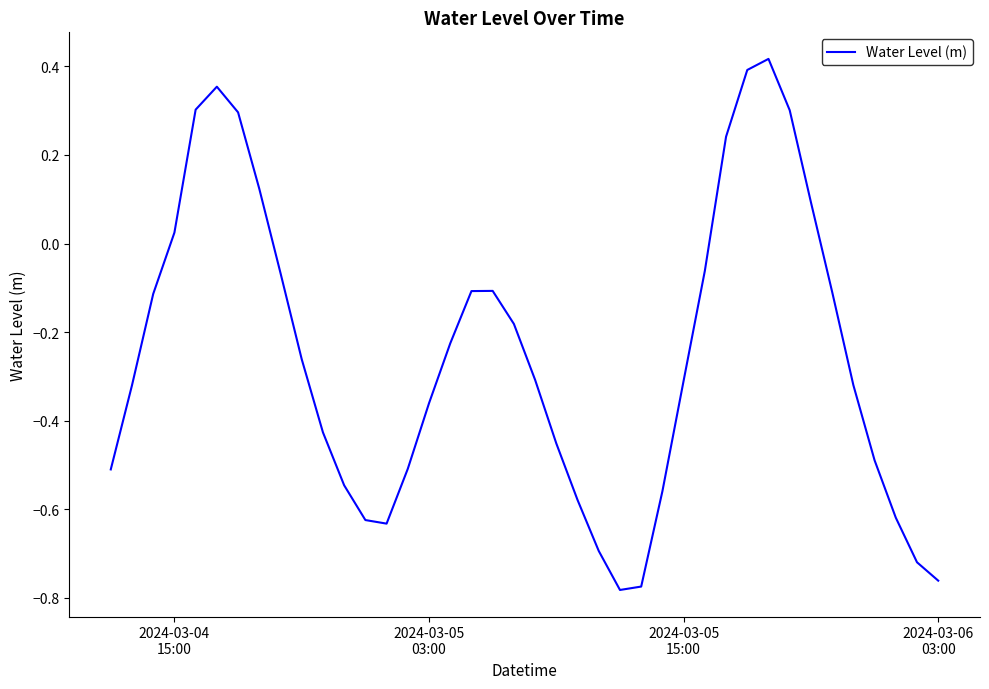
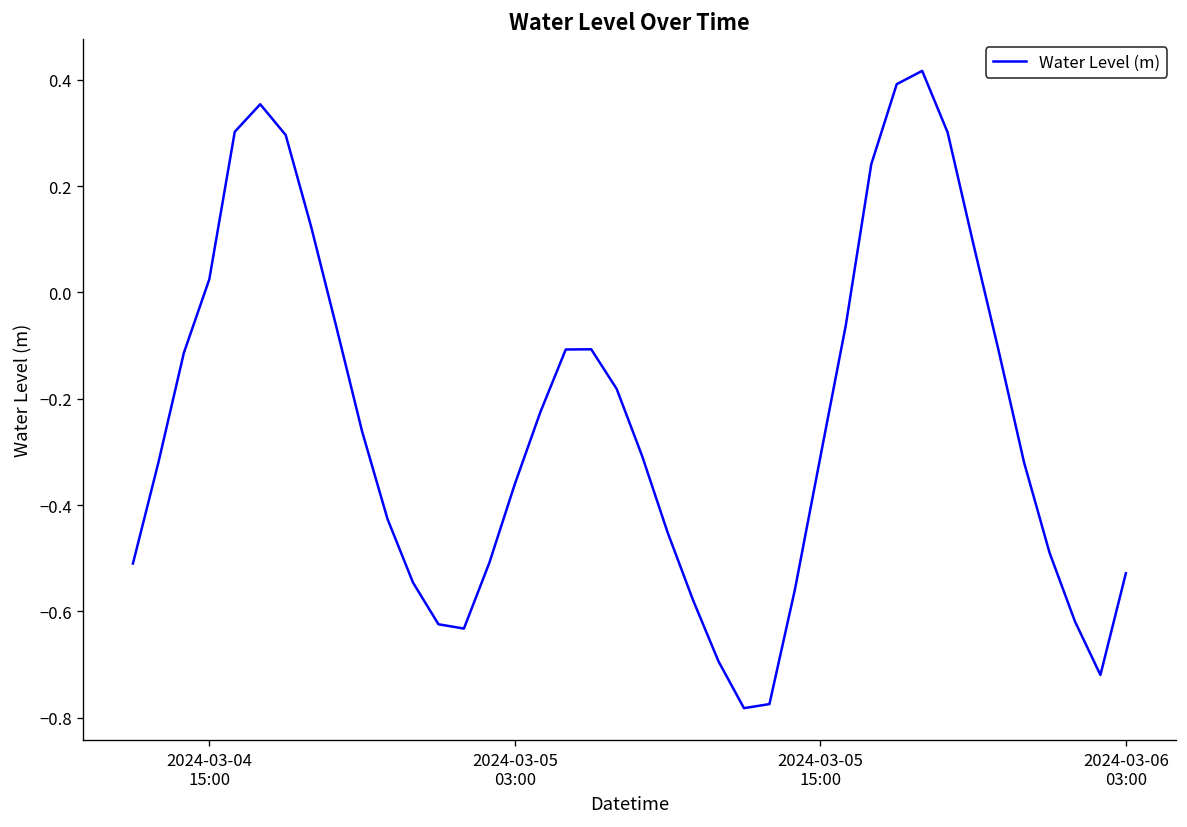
  {
    "2024-03-04 15:00": 0.02,
    "2024-03-05 03:00": -0.36,
    "2024-03-05 15:00": -0.31,
-   "2024-03-06 03:00": -0.76
+   "2024-03-06 03:00": -0.53
  }
